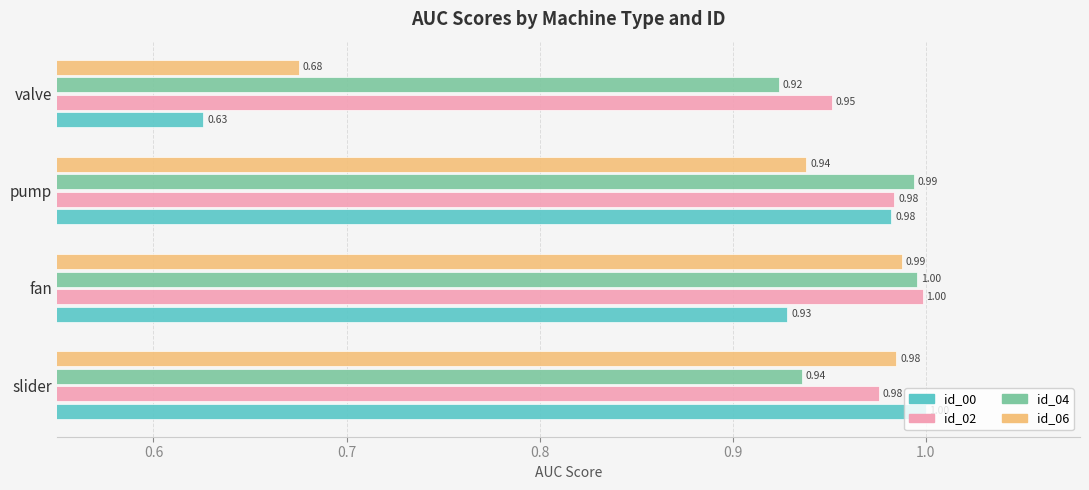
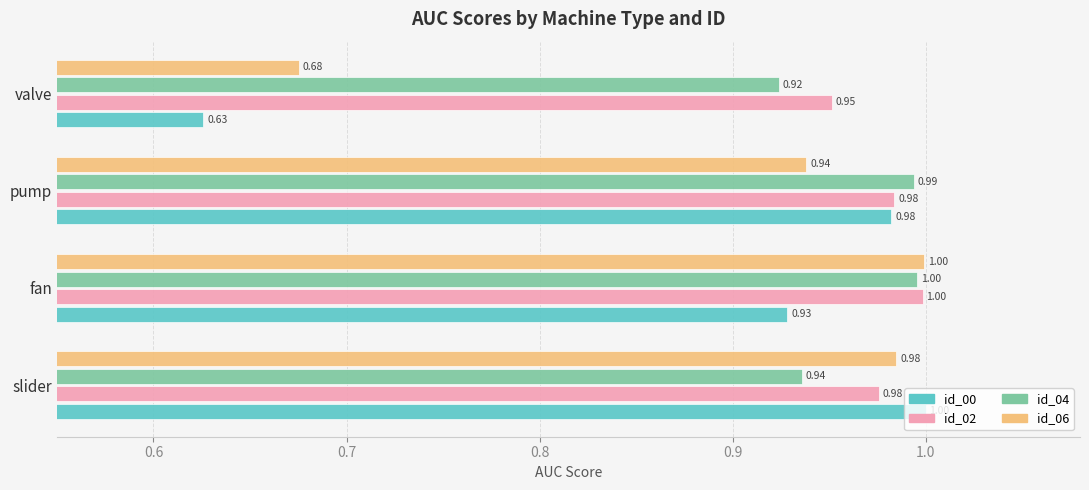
  {
    "id_02": {
      "valve": 0.95,
      "pump": 0.98,
      "fan": 1.00,
      "slider": 0.98
    },
    "id_06": {
      "valve": 0.68,
      "pump": 0.94,
-     "fan": 0.99,
+     "fan": 1.00,
      "slider": 0.98
    }
  }
